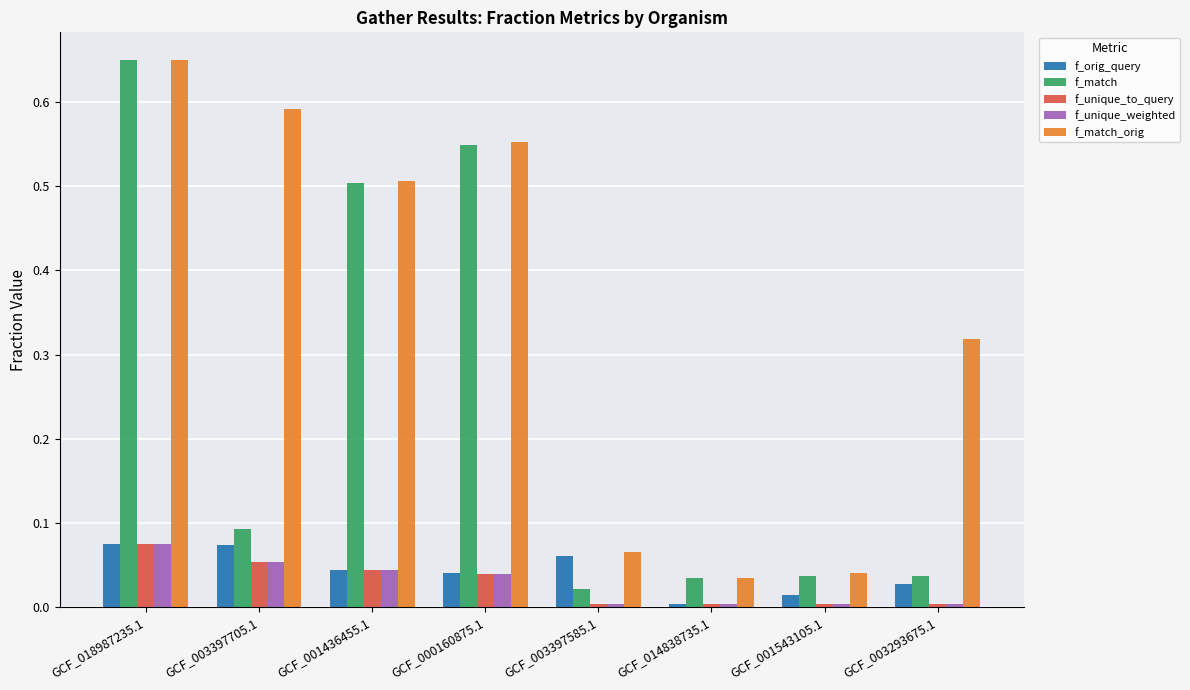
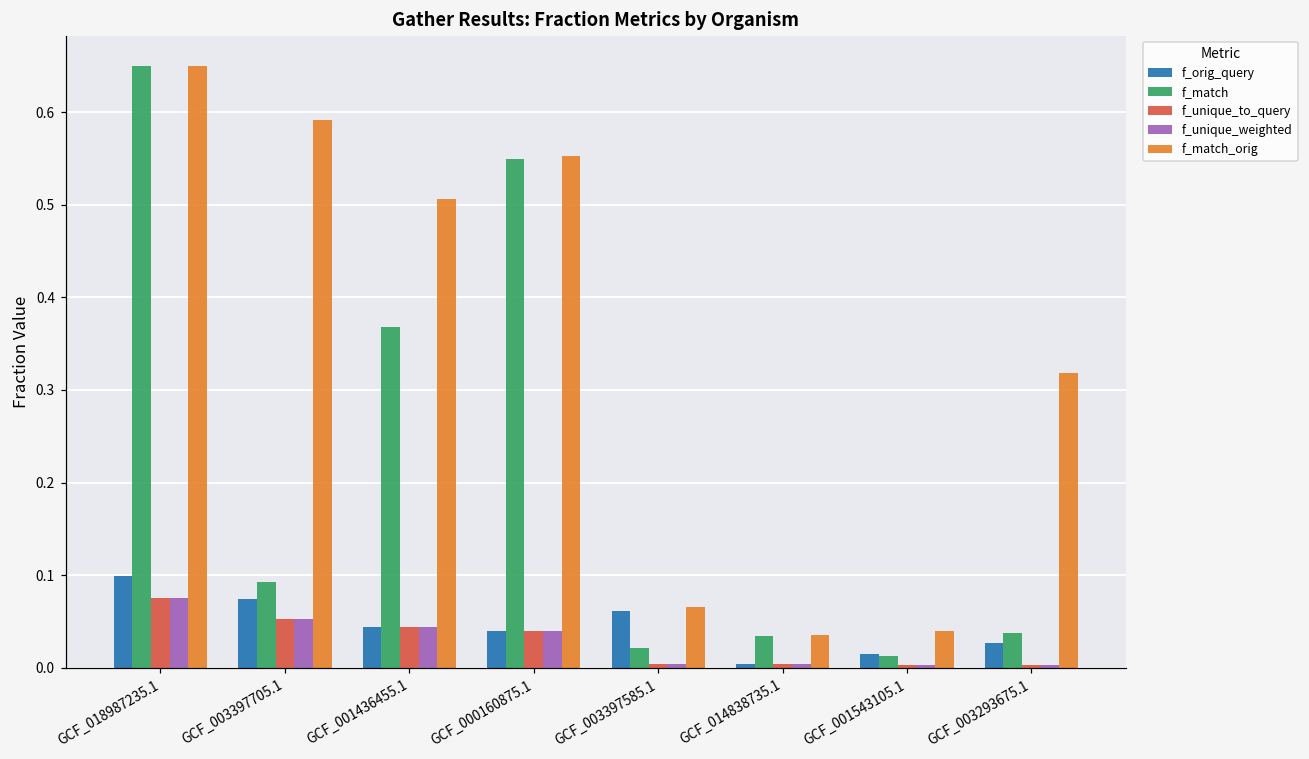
  {
    "f_orig_query": {
-     "GCF_018987235.1": 0.08,
+     "GCF_018987235.1": 0.10,
      "GCF_003397705.1": 0.07,
      "GCF_001436455.1": 0.04,
      "GCF_000160875.1": 0.04,
      "GCF_003397585.1": 0.06,
      "GCF_014838735.1": 0.00,
      "GCF_001543105.1": 0.01,
      "GCF_003293675.1": 0.03
    },
    "f_match": {
      "GCF_018987235.1": 0.65,
      "GCF_003397705.1": 0.09,
-     "GCF_001436455.1": 0.50,
+     "GCF_001436455.1": 0.37,
      "GCF_000160875.1": 0.55,
      "GCF_003397585.1": 0.02,
      "GCF_014838735.1": 0.03,
-     "GCF_001543105.1": 0.04,
+     "GCF_001543105.1": 0.01,
      "GCF_003293675.1": 0.04
    },
    "f_unique_weighted": {
      "GCF_018987235.1": 0.08,
      "GCF_003397705.1": 0.05,
      "GCF_001436455.1": 0.04,
      "GCF_000160875.1": 0.04,
      "GCF_003397585.1": 0.00,
      "GCF_014838735.1": 0.00,
      "GCF_001543105.1": 0.00,
      "GCF_003293675.1": 0.00
    }
  }
